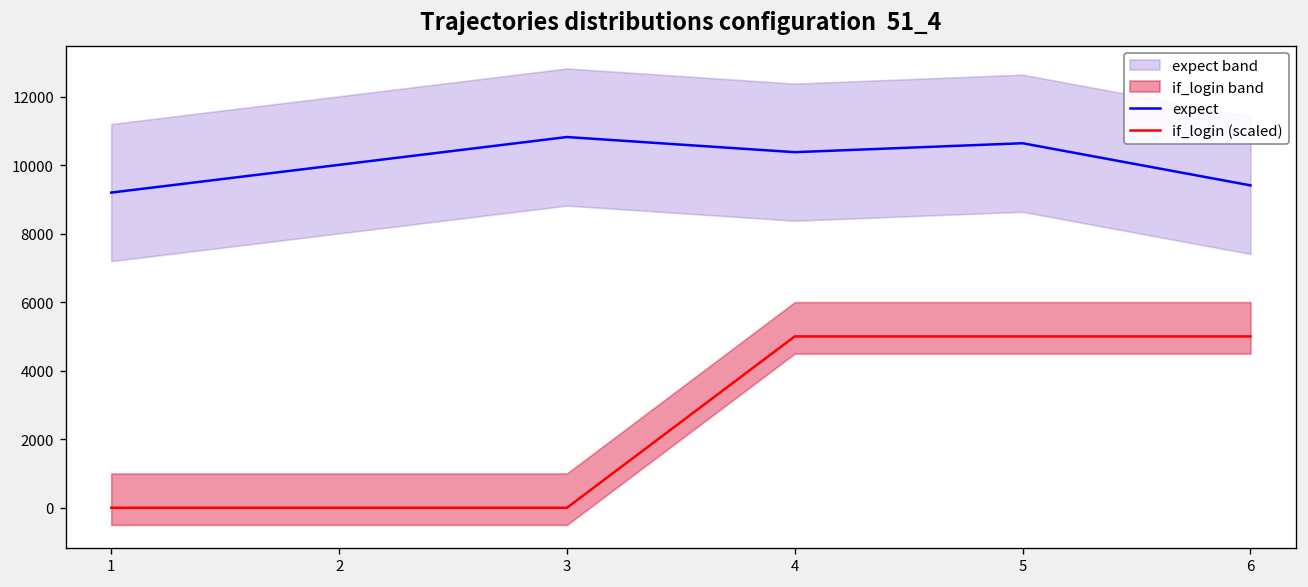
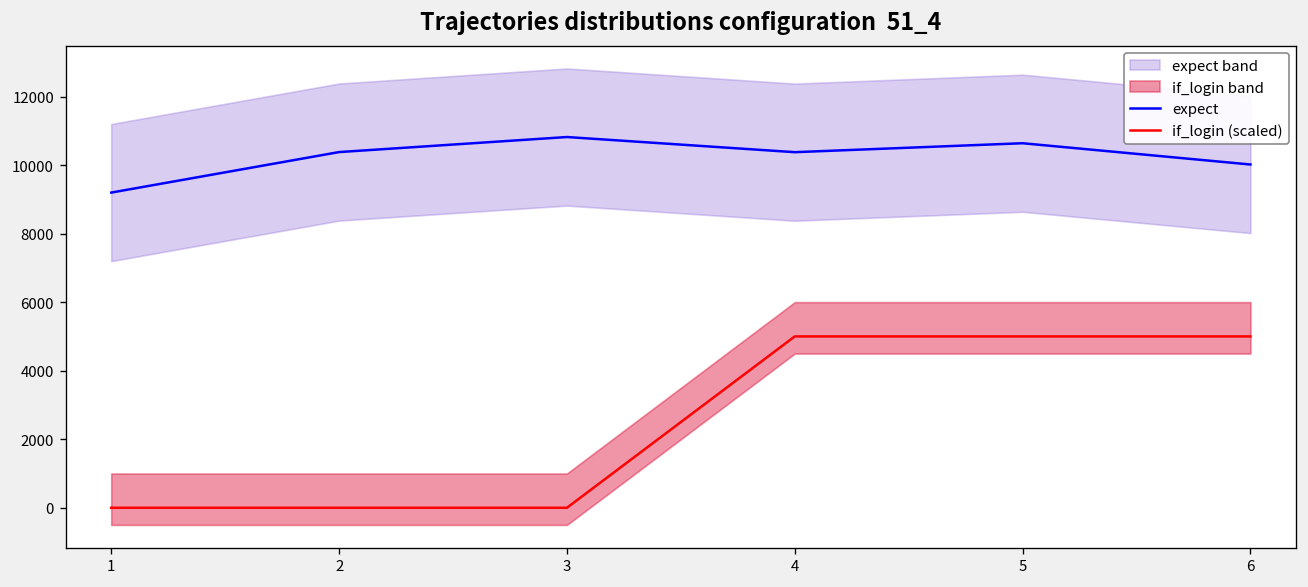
  {
    "expect": {
      "1": 9200,
-     "2": 10000,
+     "2": 10400,
      "3": 10800,
      "4": 10400,
      "5": 10600,
-     "6": 9400
+     "6": 10000
    },
    "if_login (scaled)": {
      "1": 0,
      "2": 0,
      "3": 0,
      "4": 5000,
      "5": 5000,
      "6": 5000
    }
  }
